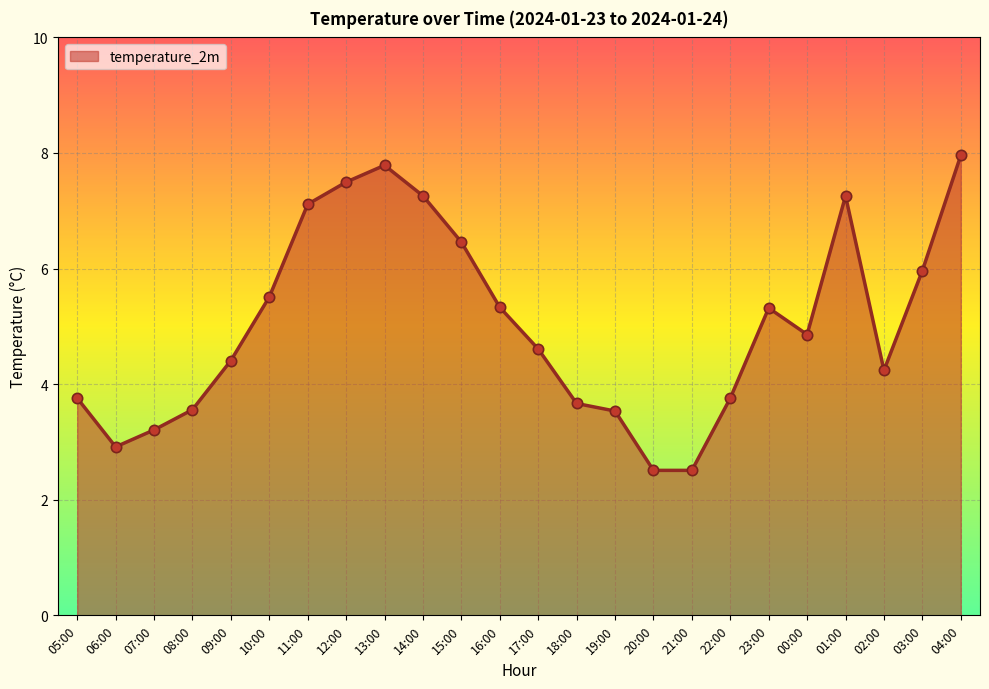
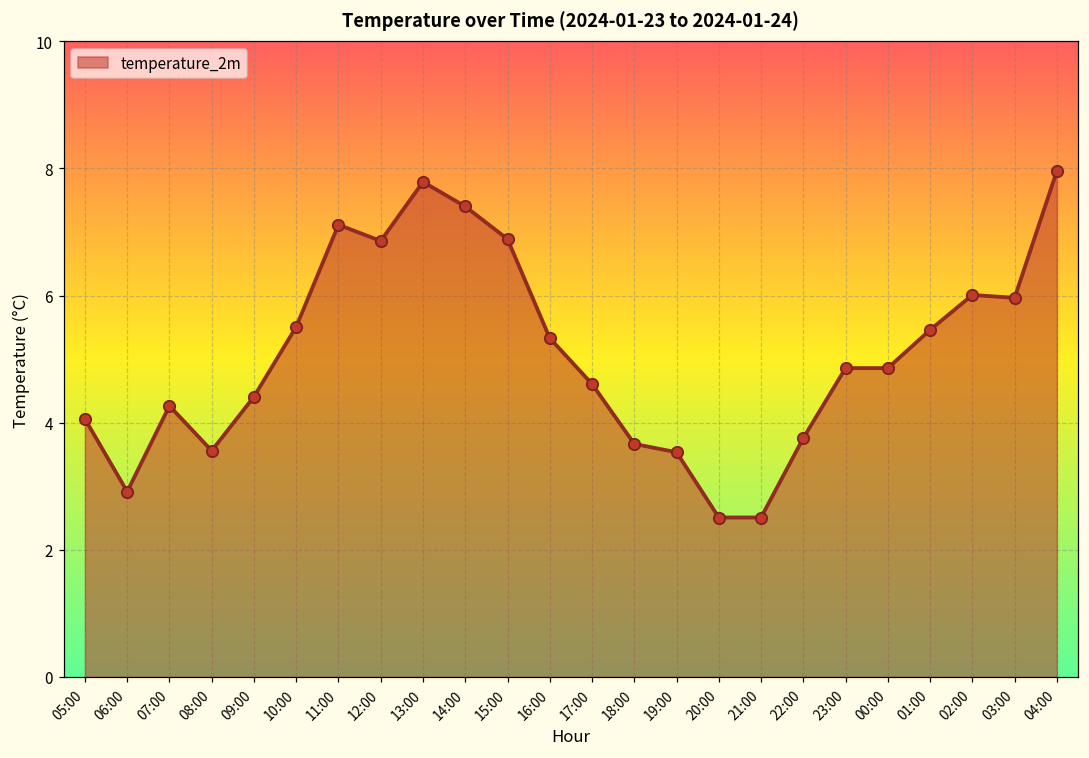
  {
-   "05:00": 3.8,
+   "05:00": 4.1,
    "06:00": 2.9,
-   "07:00": 3.2,
+   "07:00": 4.3,
    "08:00": 3.6,
    "09:00": 4.4,
    "10:00": 5.5,
    "11:00": 7.1,
-   "12:00": 7.5,
+   "12:00": 6.9,
    "13:00": 7.8,
-   "14:00": 7.3,
-   "15:00": 6.5,
+   "14:00": 7.4,
+   "15:00": 6.9,
    "16:00": 5.3,
    "17:00": 4.6,
    "18:00": 3.7,
    "19:00": 3.5,
    "20:00": 2.5,
    "21:00": 2.5,
    "22:00": 3.8,
-   "23:00": 5.3,
+   "23:00": 4.9,
    "00:00": 4.9,
-   "01:00": 7.3,
-   "02:00": 4.2,
+   "01:00": 5.5,
+   "02:00": 6.0,
    "03:00": 6.0,
    "04:00": 8.0
  }
